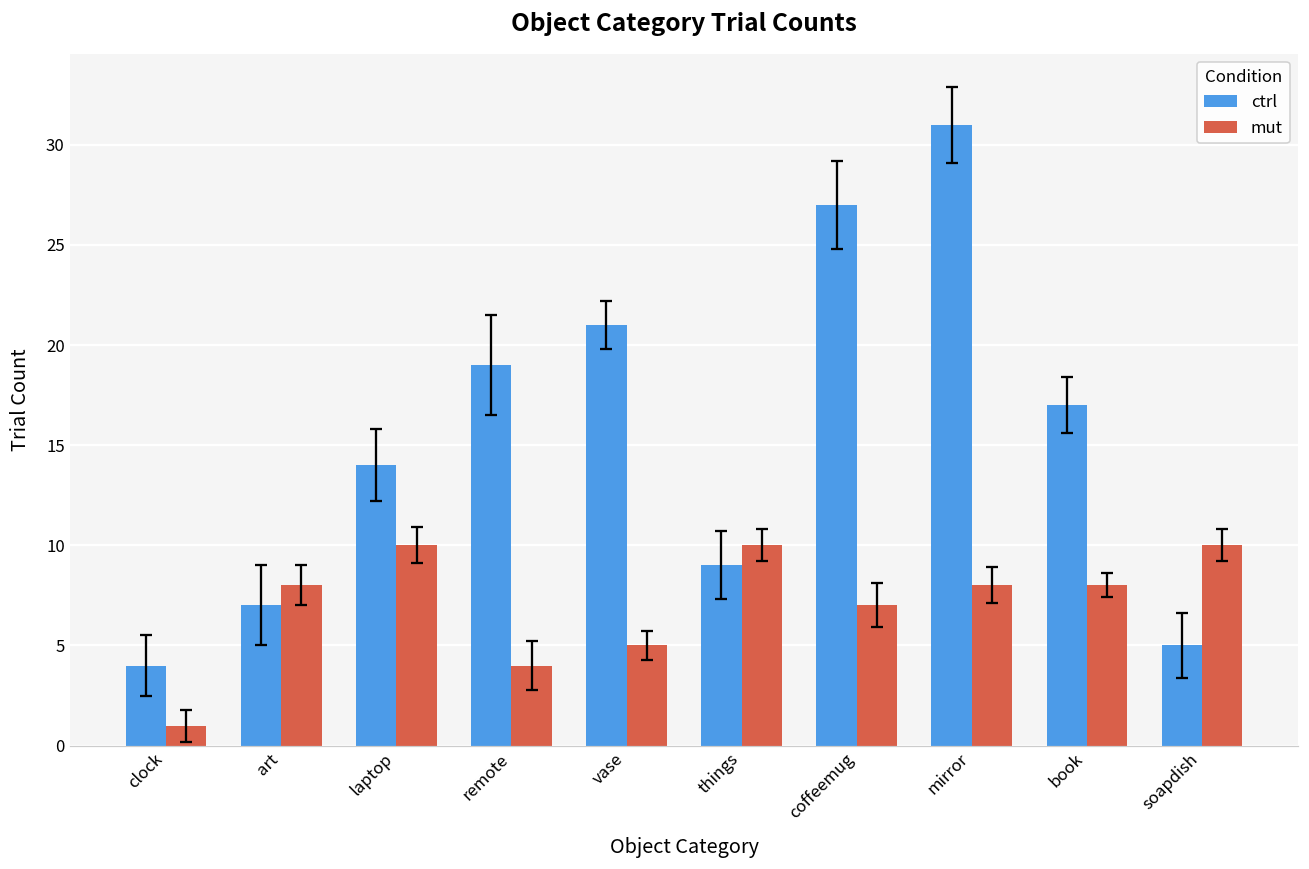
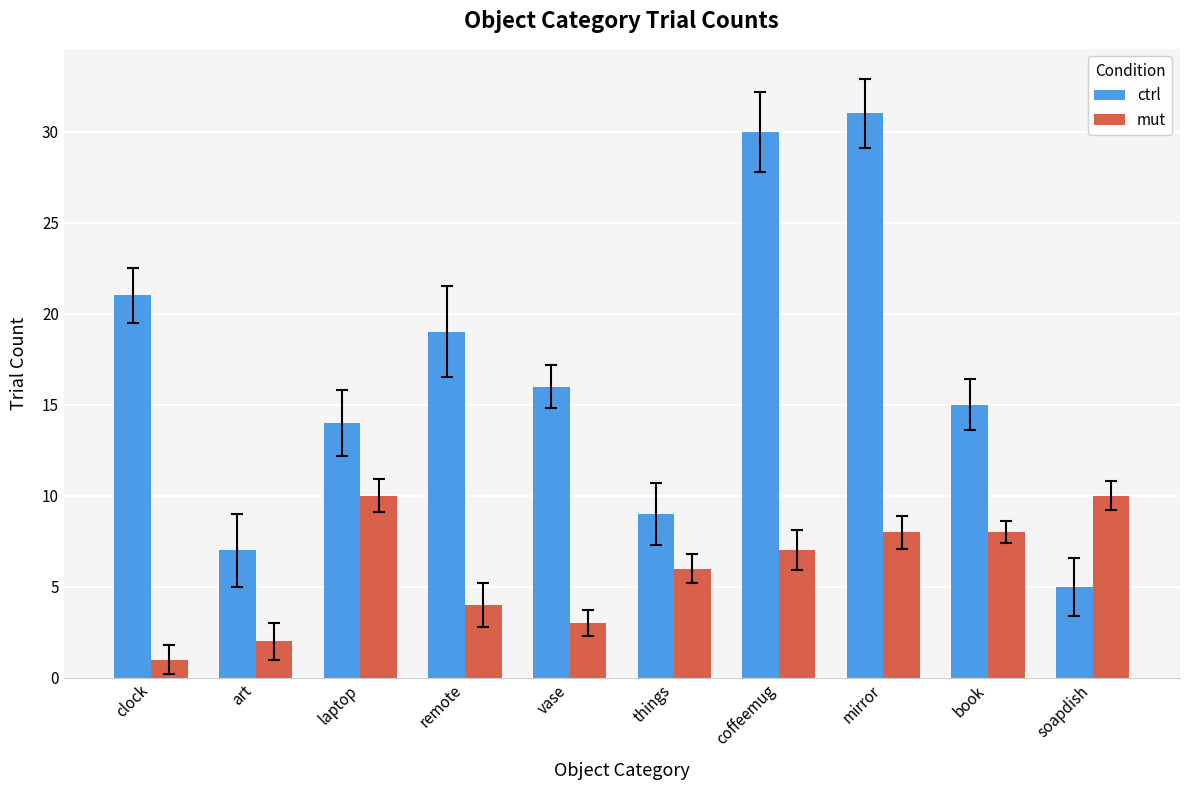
  {
    "ctrl": {
-     "clock": 4,
+     "clock": 21,
      "art": 7,
      "laptop": 14,
      "remote": 19,
-     "vase": 21,
+     "vase": 16,
      "things": 9,
-     "coffeemug": 27,
+     "coffeemug": 30,
      "mirror": 31,
-     "book": 17,
+     "book": 15,
      "soapdish": 5
    },
    "mut": {
      "clock": 1,
-     "art": 8,
+     "art": 2,
      "laptop": 10,
      "remote": 4,
-     "vase": 5,
-     "things": 10,
+     "vase": 3,
+     "things": 6,
      "coffeemug": 7,
      "mirror": 8,
      "book": 8,
      "soapdish": 10
    }
  }
